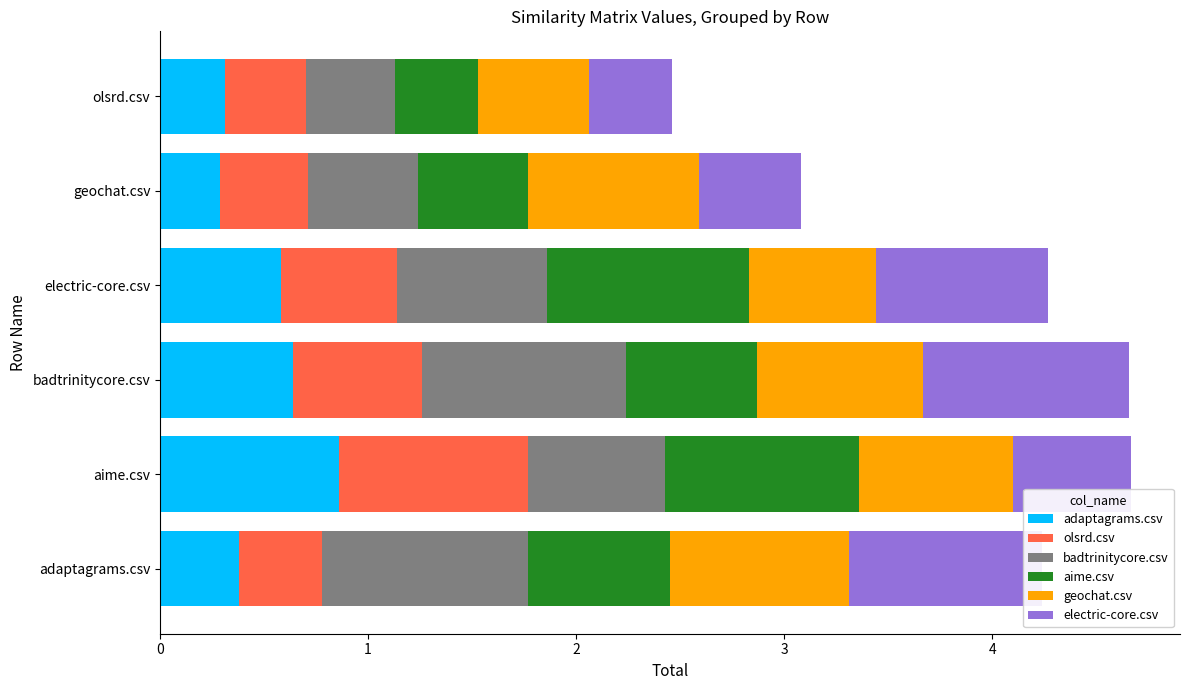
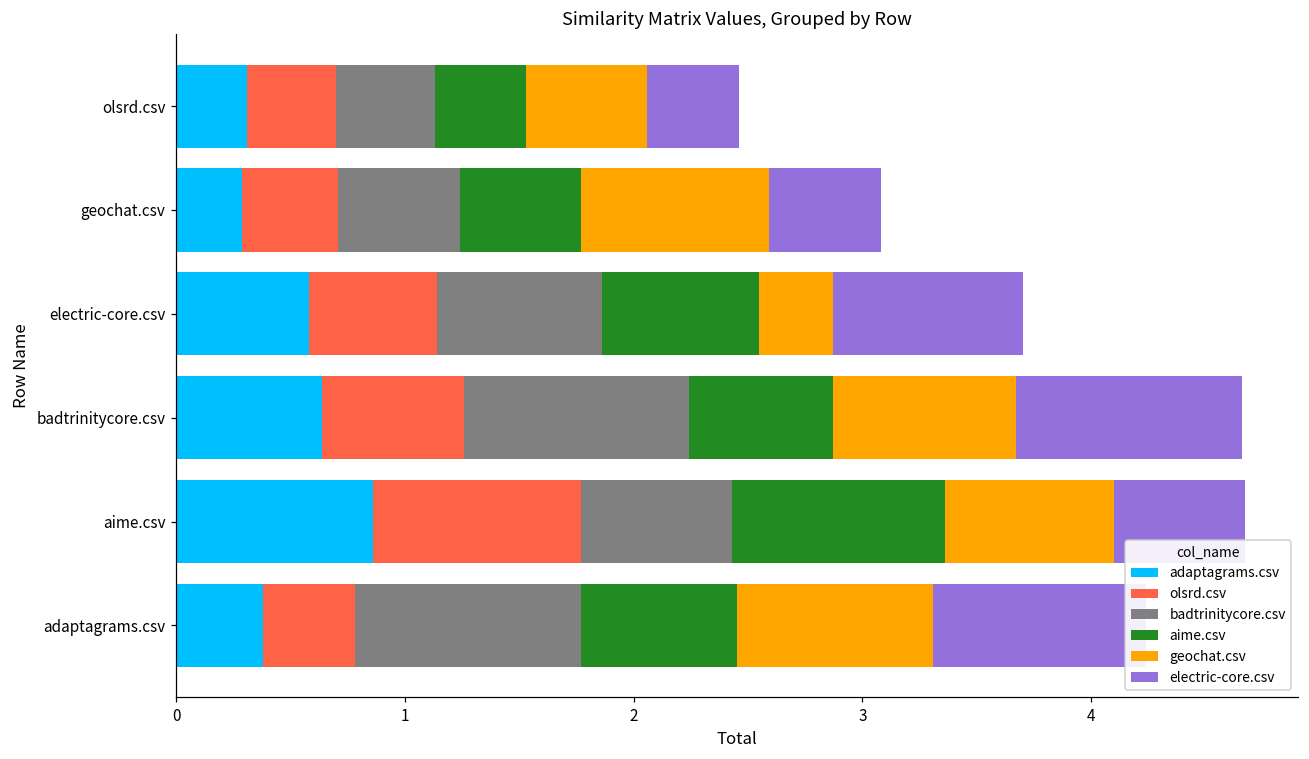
  {
    "adaptagrams.csv": {
      "olsrd.csv": 0.31,
      "geochat.csv": 0.29,
      "electric-core.csv": 0.58,
      "badtrinitycore.csv": 0.64,
      "aime.csv": 0.86,
      "adaptagrams.csv": 0.38
    },
    "olsrd.csv": {
      "olsrd.csv": 0.39,
      "geochat.csv": 0.42,
      "electric-core.csv": 0.56,
      "badtrinitycore.csv": 0.62,
      "aime.csv": 0.91,
      "adaptagrams.csv": 0.40
    },
    "badtrinitycore.csv": {
      "olsrd.csv": 0.43,
      "geochat.csv": 0.53,
      "electric-core.csv": 0.72,
      "badtrinitycore.csv": 0.98,
      "aime.csv": 0.66,
      "adaptagrams.csv": 0.99
    },
    "aime.csv": {
      "olsrd.csv": 0.40,
      "geochat.csv": 0.53,
-     "electric-core.csv": 0.97,
+     "electric-core.csv": 0.69,
      "badtrinitycore.csv": 0.63,
      "aime.csv": 0.93,
      "adaptagrams.csv": 0.68
    },
    "geochat.csv": {
      "olsrd.csv": 0.53,
      "geochat.csv": 0.82,
-     "electric-core.csv": 0.61,
+     "electric-core.csv": 0.32,
      "badtrinitycore.csv": 0.80,
      "aime.csv": 0.74,
      "adaptagrams.csv": 0.86
    },
    "electric-core.csv": {
      "olsrd.csv": 0.40,
      "geochat.csv": 0.49,
      "electric-core.csv": 0.83,
      "badtrinitycore.csv": 0.99,
      "aime.csv": 0.57
    }
  }
